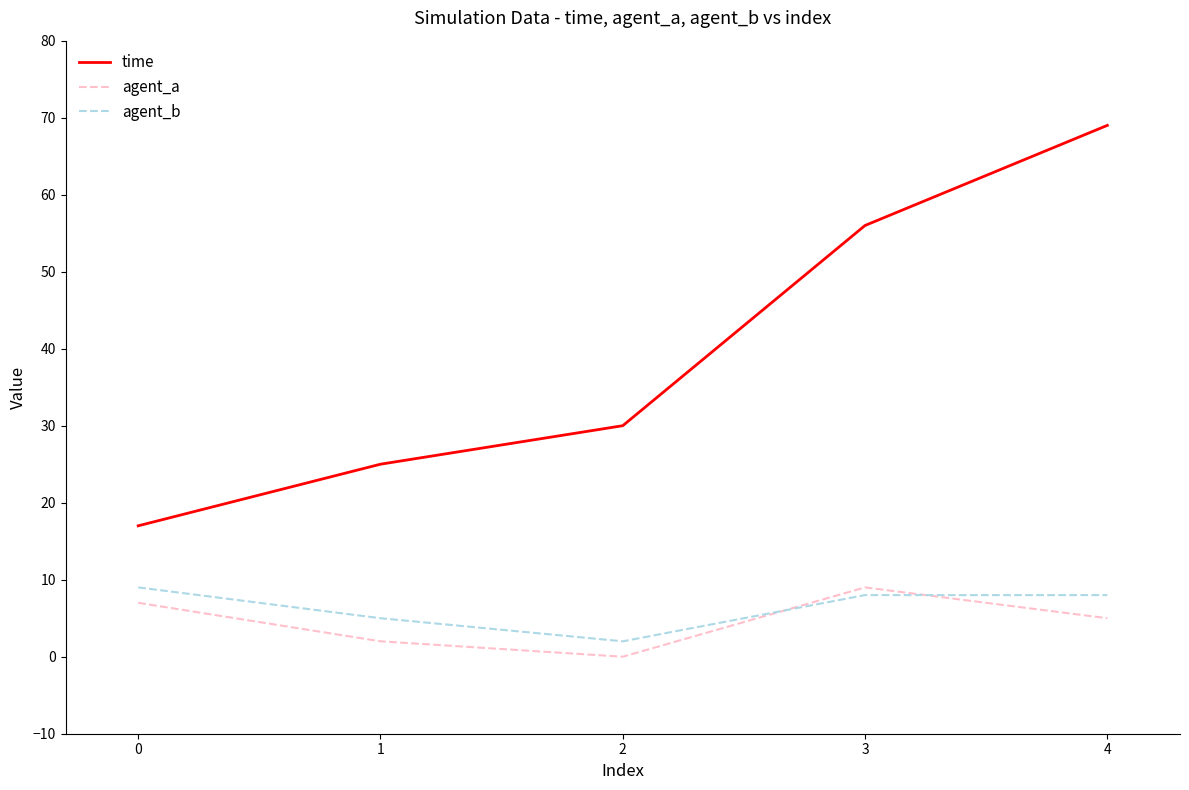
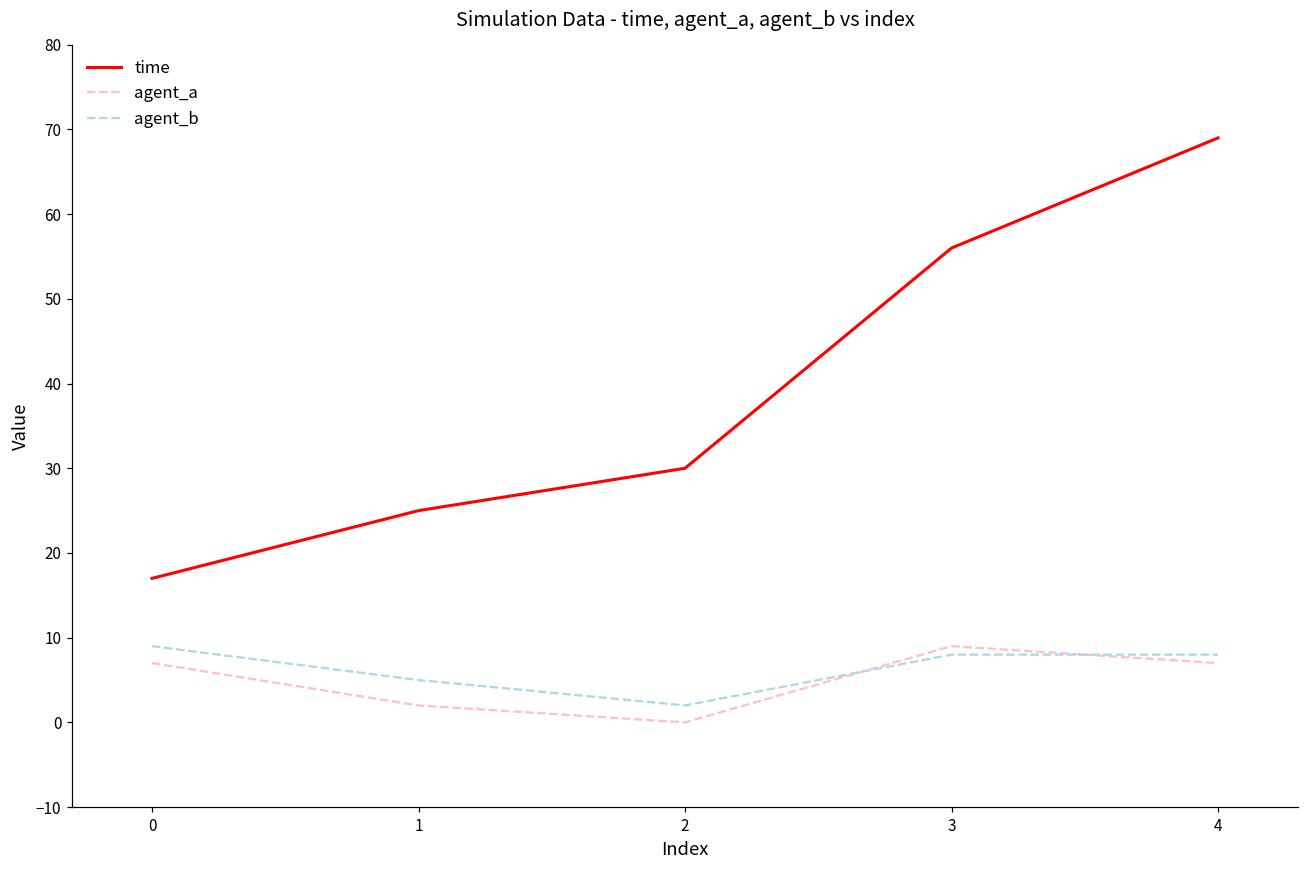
  {
    "time": {
      "0": 17,
      "1": 25,
      "2": 30,
      "3": 56,
      "4": 69
    },
    "agent_a": {
      "0": 7,
      "1": 2,
      "2": 0,
      "3": 9,
-     "4": 5
+     "4": 7
    },
    "agent_b": {
      "0": 9,
      "1": 5,
      "2": 2,
      "3": 8,
      "4": 8
    }
  }
